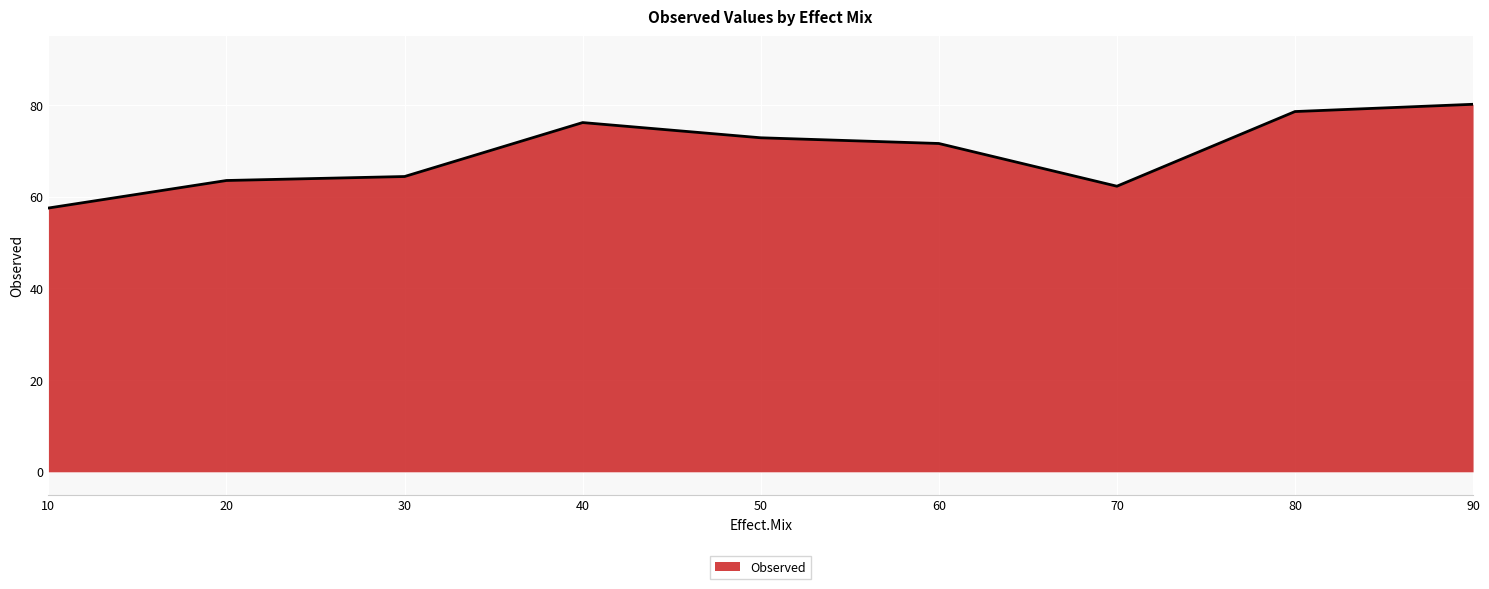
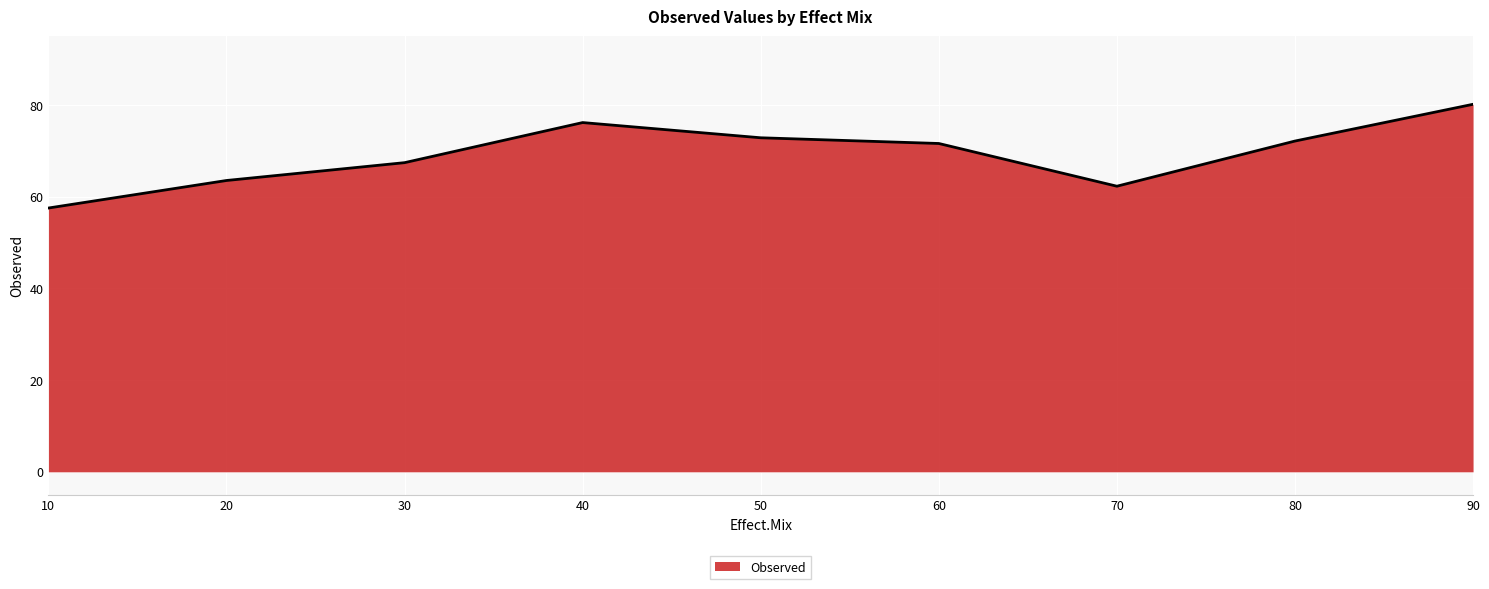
  {
    "10": 58,
    "20": 64,
-   "30": 64,
+   "30": 67,
    "40": 76,
    "50": 73,
    "60": 72,
    "70": 62,
-   "80": 79,
+   "80": 72,
    "90": 80
  }
